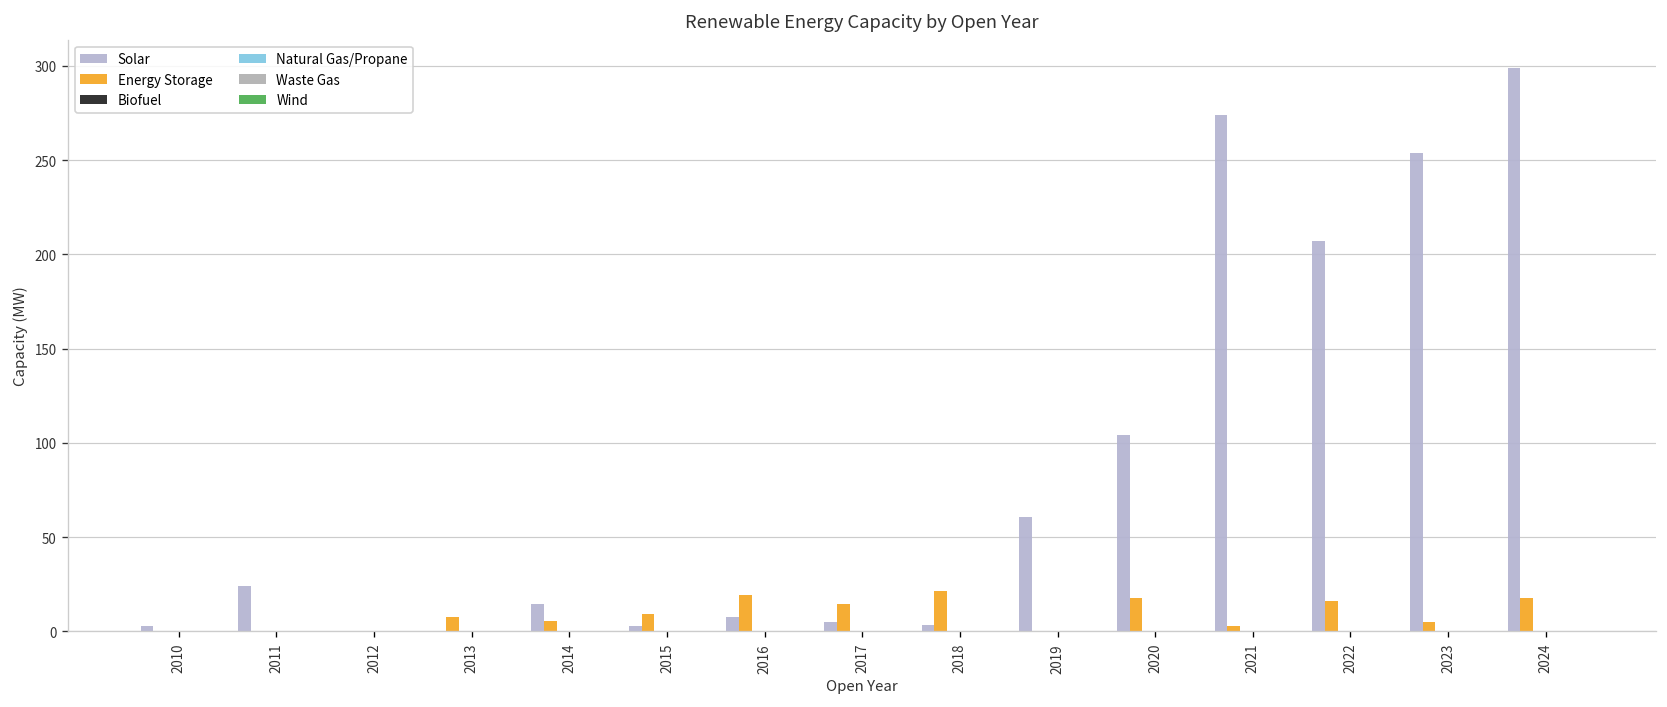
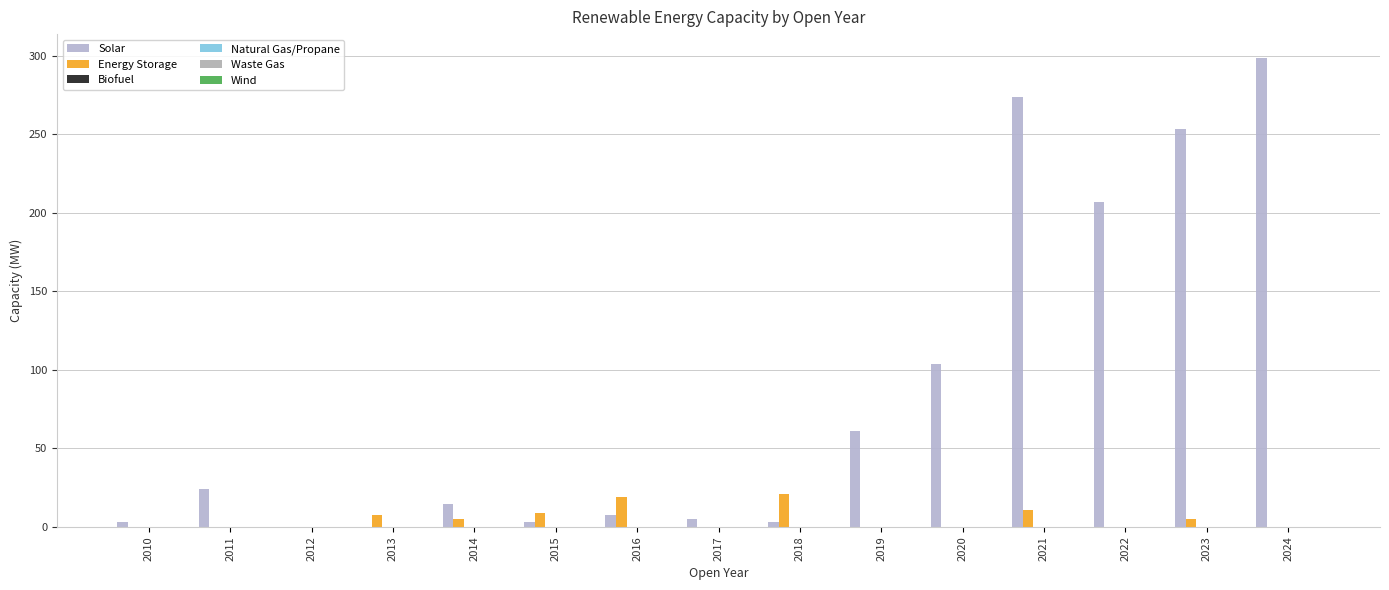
  {
    "Energy Storage": {
      "2010": 0,
      "2011": 0,
      "2012": 0,
      "2013": 8,
      "2014": 5,
      "2015": 9,
      "2016": 19,
-     "2017": 15,
+     "2017": 0,
      "2018": 21,
      "2019": 0,
-     "2020": 18,
-     "2021": 3,
-     "2022": 16,
+     "2020": 0,
+     "2021": 11,
+     "2022": 0,
      "2023": 5,
-     "2024": 18
+     "2024": 0
    },
    "Biofuel": {
      "2010": 0,
      "2011": 0,
      "2012": 0,
      "2013": 0,
      "2014": 0,
      "2015": 0,
      "2016": 0,
      "2017": 0,
      "2018": 0,
      "2019": 0,
      "2020": 0,
      "2021": 0,
      "2022": 0,
      "2023": 0,
      "2024": 0
    },
    "Wind": {
      "2010": 0,
      "2011": 0,
      "2012": 0,
      "2013": 0,
      "2014": 0,
      "2015": 0,
      "2016": 0,
      "2017": 0,
      "2018": 0,
      "2019": 0,
      "2020": 0,
      "2021": 0,
      "2022": 0,
      "2023": 0,
      "2024": 0
    }
  }
